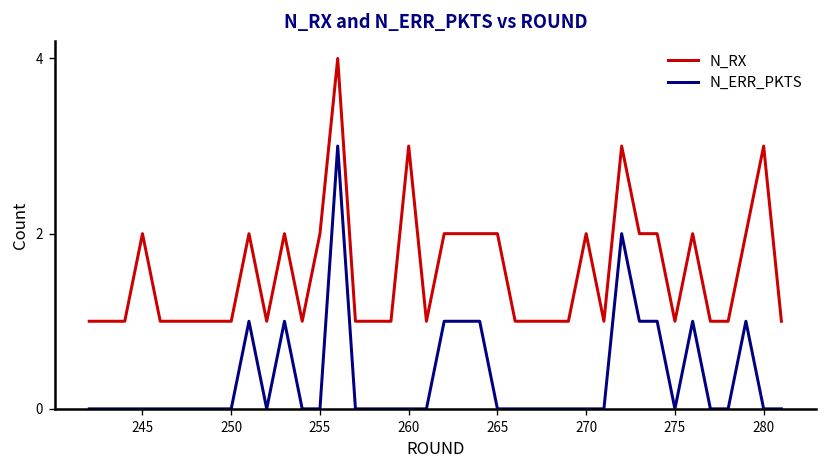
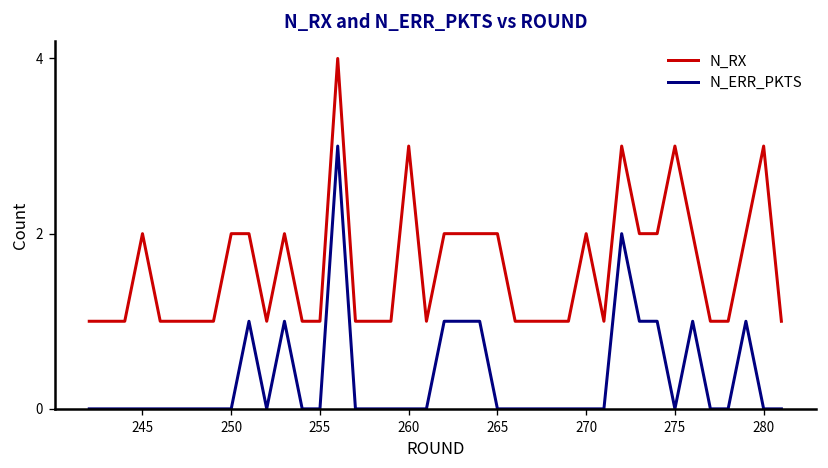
  {
    "N_RX": {
      "245": 2,
-     "250": 1,
-     "255": 2,
+     "250": 2,
+     "255": 1,
      "260": 3,
      "265": 2,
      "270": 2,
-     "275": 1,
+     "275": 3,
      "280": 3
    },
    "N_ERR_PKTS": {
      "245": 0,
      "250": 0,
      "255": 0,
      "260": 0,
      "265": 0,
      "270": 0,
      "275": 0,
      "280": 0
    }
  }
